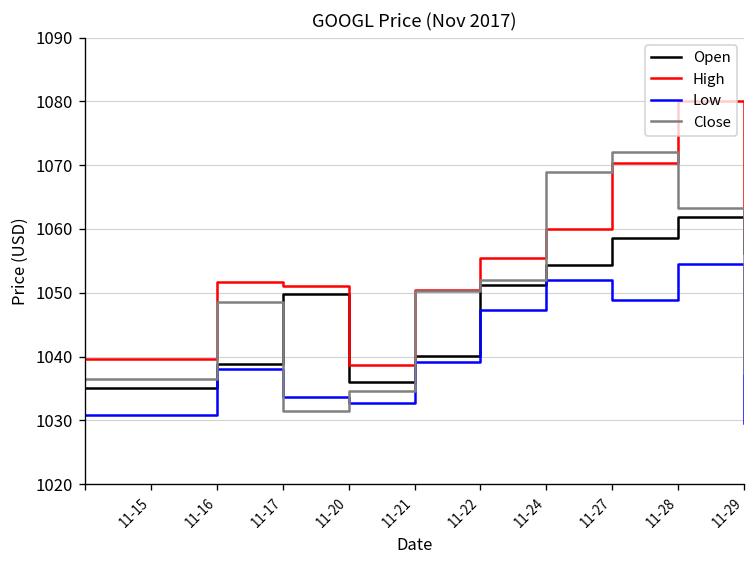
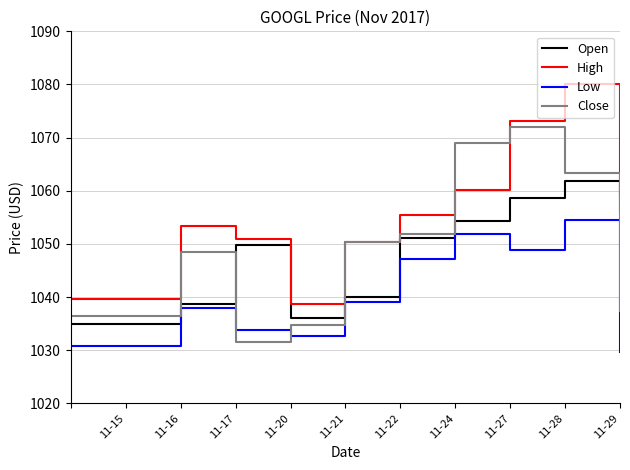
  {
    "Open": {
      "11-15": 1035,
      "11-16": 1039,
      "11-17": 1050,
      "11-20": 1036,
      "11-21": 1040,
      "11-22": 1051,
      "11-24": 1054,
      "11-27": 1059,
      "11-28": 1062,
      "11-29": 1056
    },
    "High": {
      "11-15": 1040,
-     "11-16": 1052,
+     "11-16": 1053,
      "11-17": 1051,
      "11-20": 1039,
      "11-22": 1055,
      "11-24": 1060,
-     "11-27": 1070,
+     "11-27": 1073,
      "11-29": 1059
    },
    "Low": {
      "11-15": 1031,
      "11-16": 1038,
      "11-17": 1034,
      "11-20": 1033,
      "11-21": 1039,
      "11-22": 1047,
      "11-24": 1052,
      "11-27": 1049,
      "11-28": 1055,
      "11-29": 1030
    },
    "Close": {
      "11-15": 1036,
      "11-16": 1048,
      "11-17": 1032,
      "11-20": 1035,
      "11-22": 1052,
      "11-24": 1069,
      "11-27": 1072,
      "11-28": 1063,
      "11-29": 1037
    }
  }
